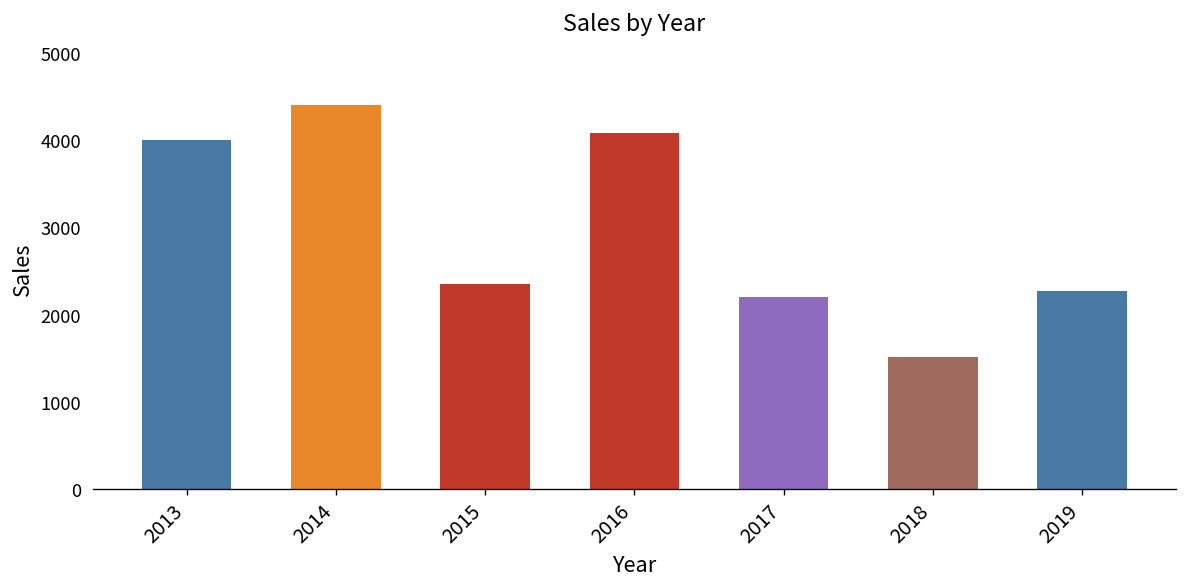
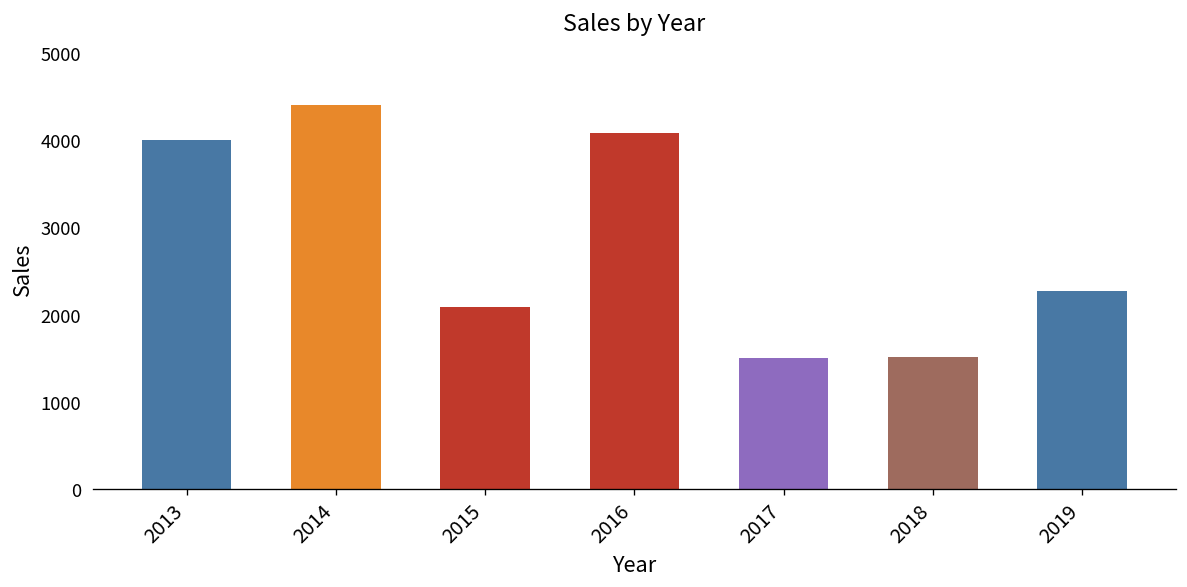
  {
    "2013": 4000,
    "2014": 4400,
-   "2015": 2400,
+   "2015": 2100,
    "2016": 4100,
-   "2017": 2200,
+   "2017": 1500,
    "2018": 1500,
    "2019": 2300
  }
